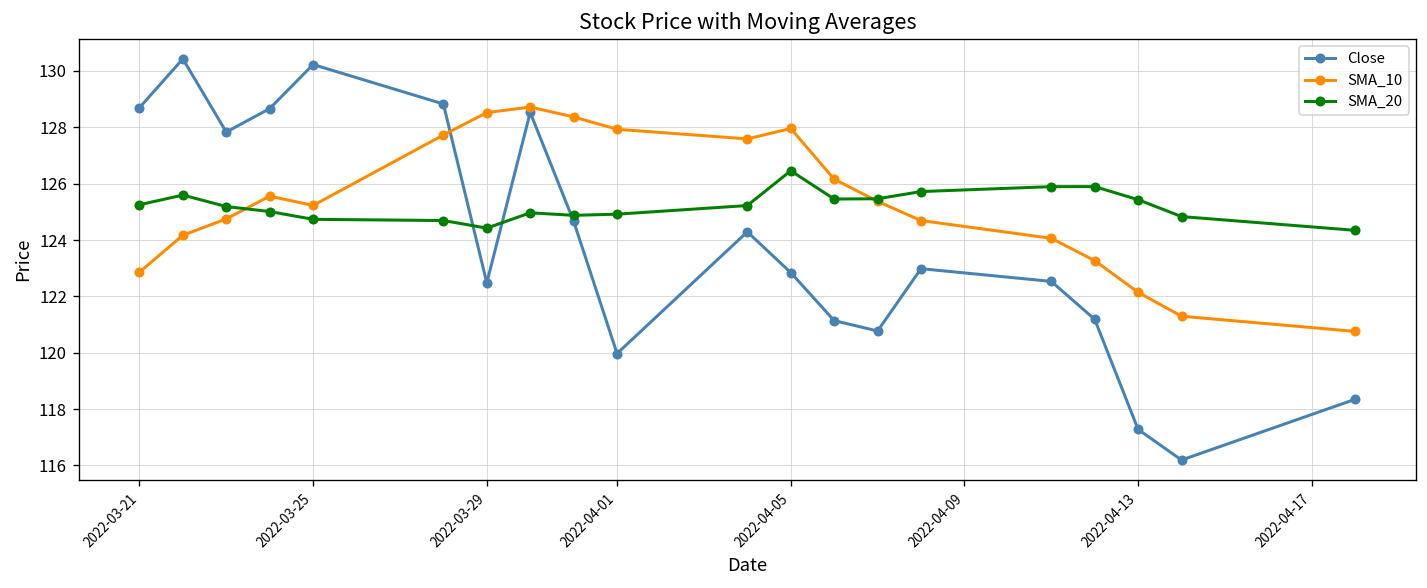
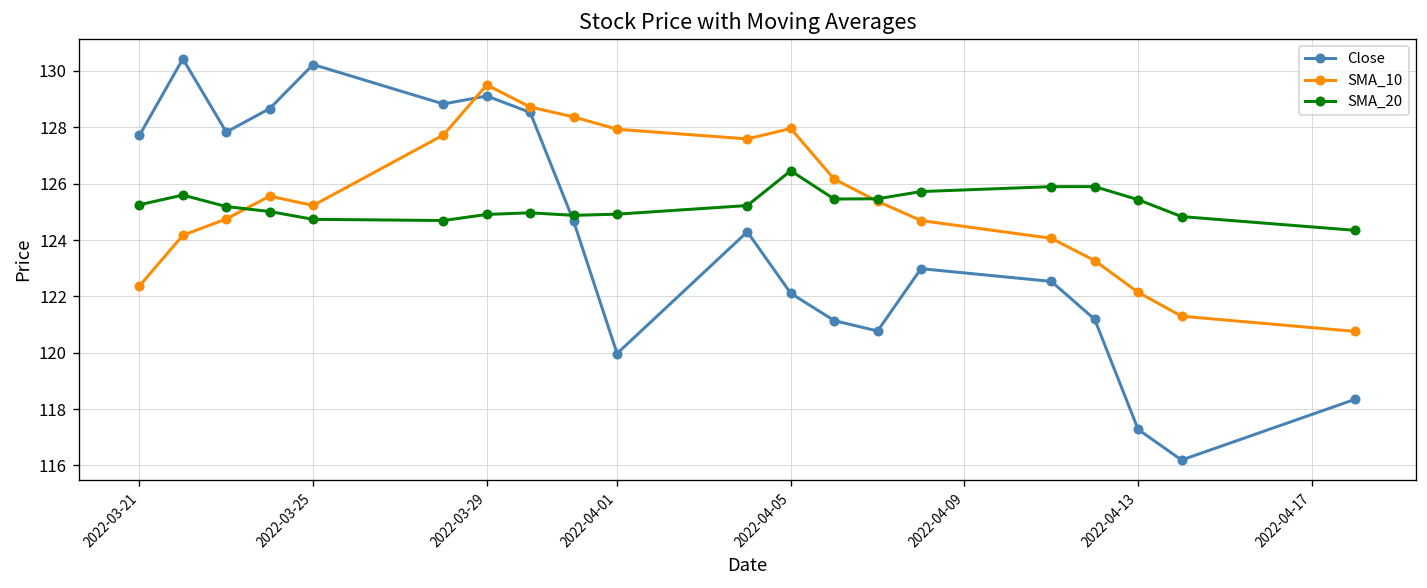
  {
    "Close": {
-     "2022-03-21": 128.7,
+     "2022-03-21": 127.7,
      "2022-03-25": 130.2,
-     "2022-03-29": 122.5,
+     "2022-03-29": 129.1,
      "2022-04-01": 120.0,
-     "2022-04-05": 122.8,
+     "2022-04-05": 122.1,
      "2022-04-13": 117.3
    },
    "SMA_10": {
-     "2022-03-21": 122.9,
+     "2022-03-21": 122.4,
      "2022-03-25": 125.2,
-     "2022-03-29": 128.5,
+     "2022-03-29": 129.5,
      "2022-04-01": 127.9,
      "2022-04-05": 128.0,
      "2022-04-13": 122.1
    },
    "SMA_20": {
      "2022-03-21": 125.3,
      "2022-03-25": 124.7,
-     "2022-03-29": 124.4,
+     "2022-03-29": 124.9,
      "2022-04-01": 124.9,
      "2022-04-05": 126.5,
      "2022-04-13": 125.4
    }
  }
